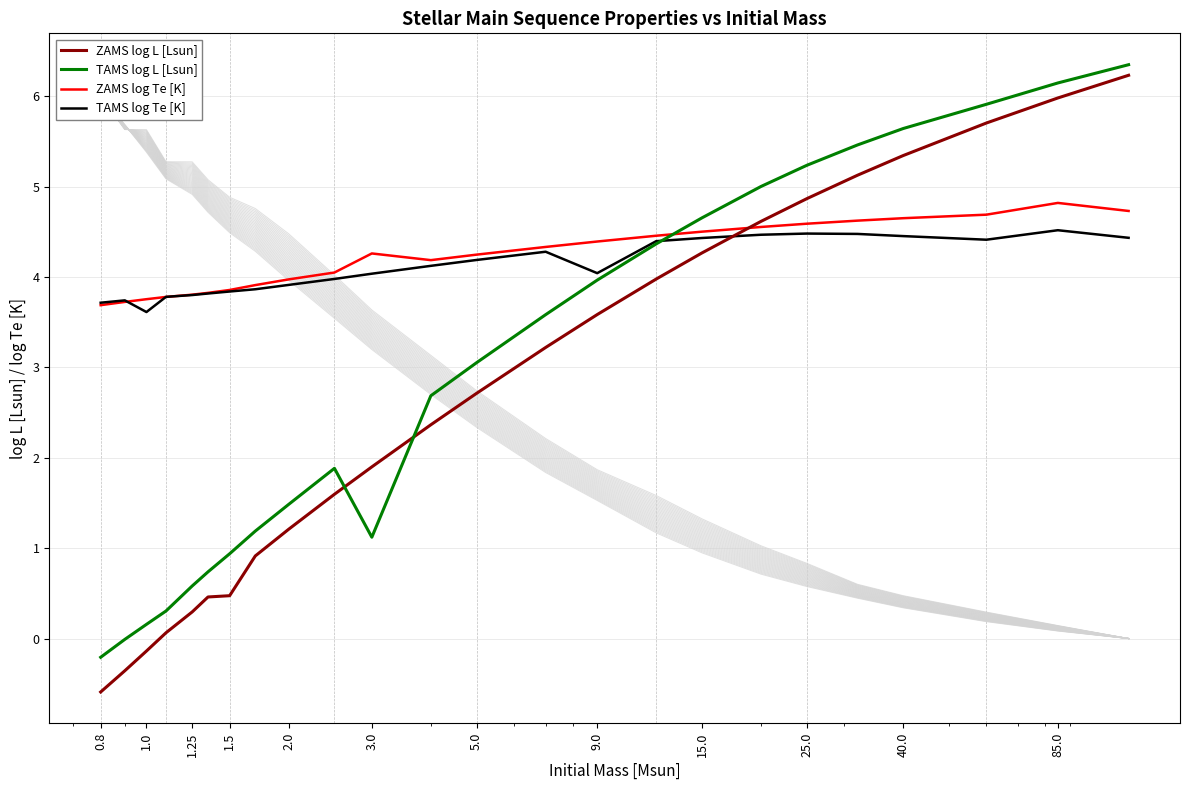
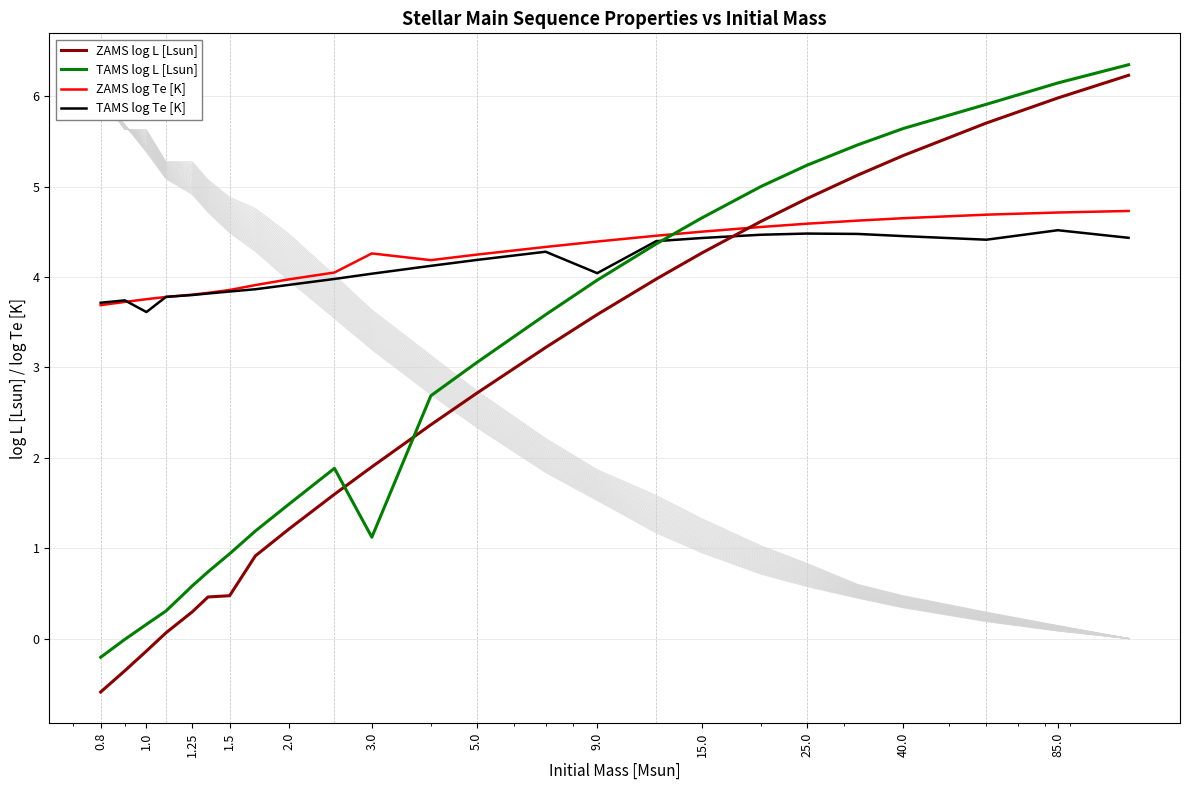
  {
    "ZAMS log L [Lsun]": {
      "0.8": -0.6,
      "1.0": -0.1,
      "1.25": 0.3,
      "1.5": 0.5,
      "2.0": 1.2,
      "3.0": 1.9,
      "9.0": 3.6,
      "15.0": 4.3,
      "25.0": 4.9,
      "40.0": 5.3,
      "85.0": 6.0
    },
    "TAMS log L [Lsun]": {
      "0.8": -0.2,
      "1.0": 0.2,
      "1.25": 0.6,
      "1.5": 0.9,
      "2.0": 1.5,
      "3.0": 1.1,
      "5.0": 3.1,
      "9.0": 4.0,
      "15.0": 4.7,
      "25.0": 5.2,
      "40.0": 5.6,
      "85.0": 6.1
    },
    "ZAMS log Te [K]": {
      "1.0": 3.8,
      "3.0": 4.3,
      "5.0": 4.2,
      "9.0": 4.4,
      "15.0": 4.5,
      "25.0": 4.6,
      "40.0": 4.7,
-     "85.0": 4.8
+     "85.0": 4.7
    },
    "TAMS log Te [K]": {
      "1.0": 3.6,
      "2.0": 3.9,
      "3.0": 4.0,
      "5.0": 4.2,
      "9.0": 4.0,
      "15.0": 4.4,
      "25.0": 4.5,
      "40.0": 4.5,
      "85.0": 4.5
    }
  }
